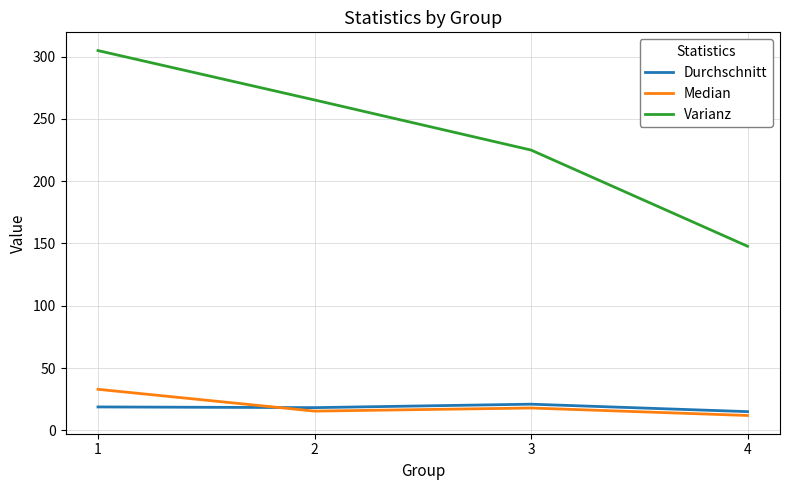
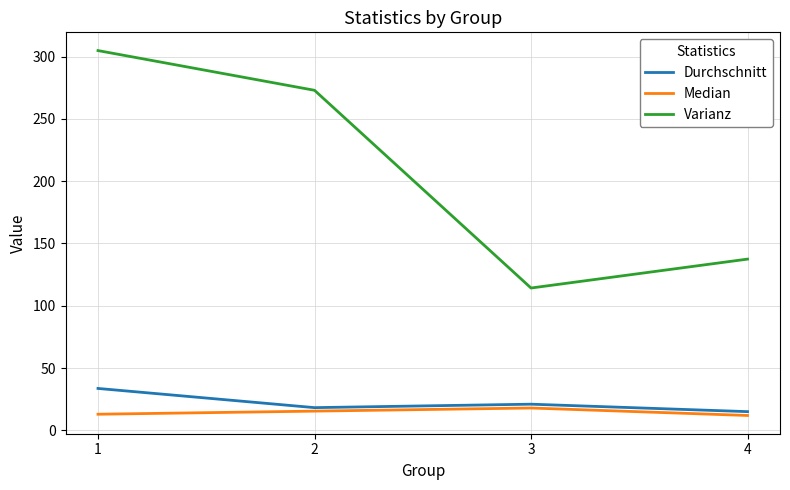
  {
    "Durchschnitt": {
-     "1": 19,
+     "1": 34,
      "2": 18,
      "3": 21,
      "4": 15
    },
    "Median": {
-     "1": 33,
+     "1": 13,
      "2": 16,
      "3": 18,
      "4": 12
    },
    "Varianz": {
      "1": 305,
-     "2": 265,
-     "3": 225,
-     "4": 148
+     "2": 273,
+     "3": 114,
+     "4": 137
    }
  }
